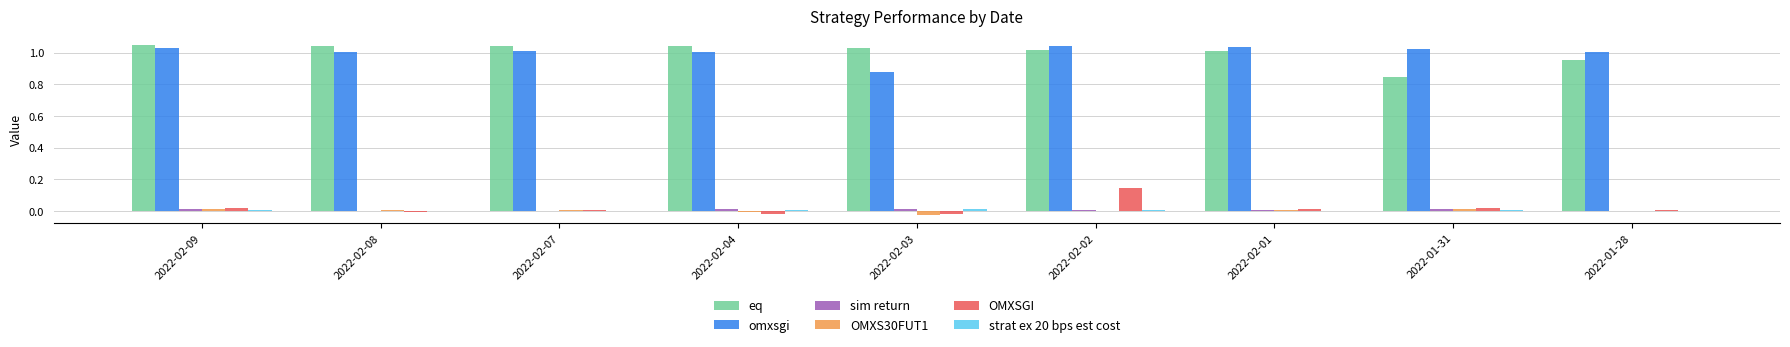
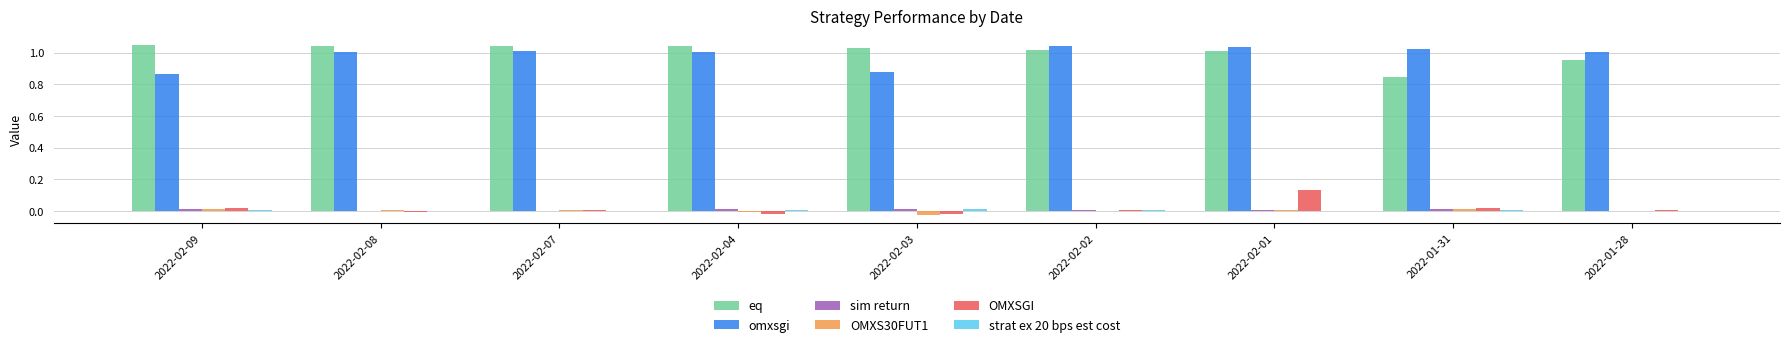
  {
    "eq": {
      "2022-02-09": 1.05,
      "2022-02-08": 1.04,
      "2022-02-07": 1.04,
      "2022-02-04": 1.04,
      "2022-02-03": 1.03,
      "2022-02-02": 1.02,
      "2022-02-01": 1.01,
      "2022-01-31": 0.85,
      "2022-01-28": 0.95
    },
    "omxsgi": {
-     "2022-02-09": 1.03,
+     "2022-02-09": 0.87,
      "2022-02-08": 1.01,
      "2022-02-07": 1.01,
      "2022-02-04": 1.01,
      "2022-02-03": 0.88,
      "2022-02-02": 1.04,
      "2022-02-01": 1.04,
      "2022-01-31": 1.02,
      "2022-01-28": 1.00
    },
    "OMXS30FUT1": {
      "2022-02-03": -0.02
    },
    "OMXSGI": {
      "2022-02-09": 0.02,
      "2022-02-04": -0.02,
      "2022-02-03": -0.02,
-     "2022-02-02": 0.15,
-     "2022-02-01": 0.01,
+     "2022-02-02": 0.01,
+     "2022-02-01": 0.14,
      "2022-01-31": 0.02
    }
  }
